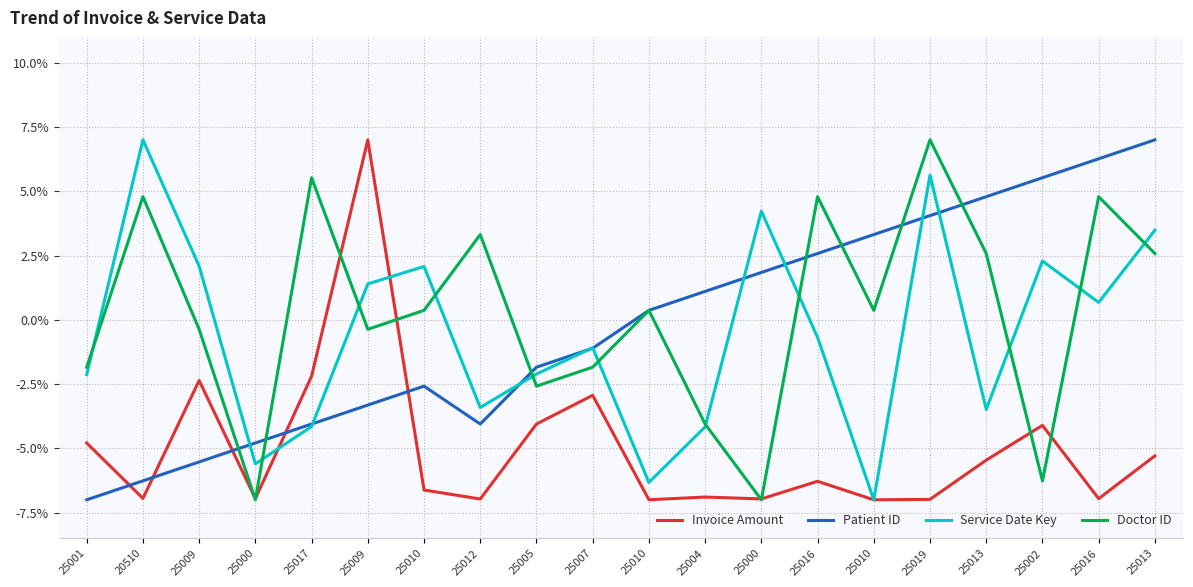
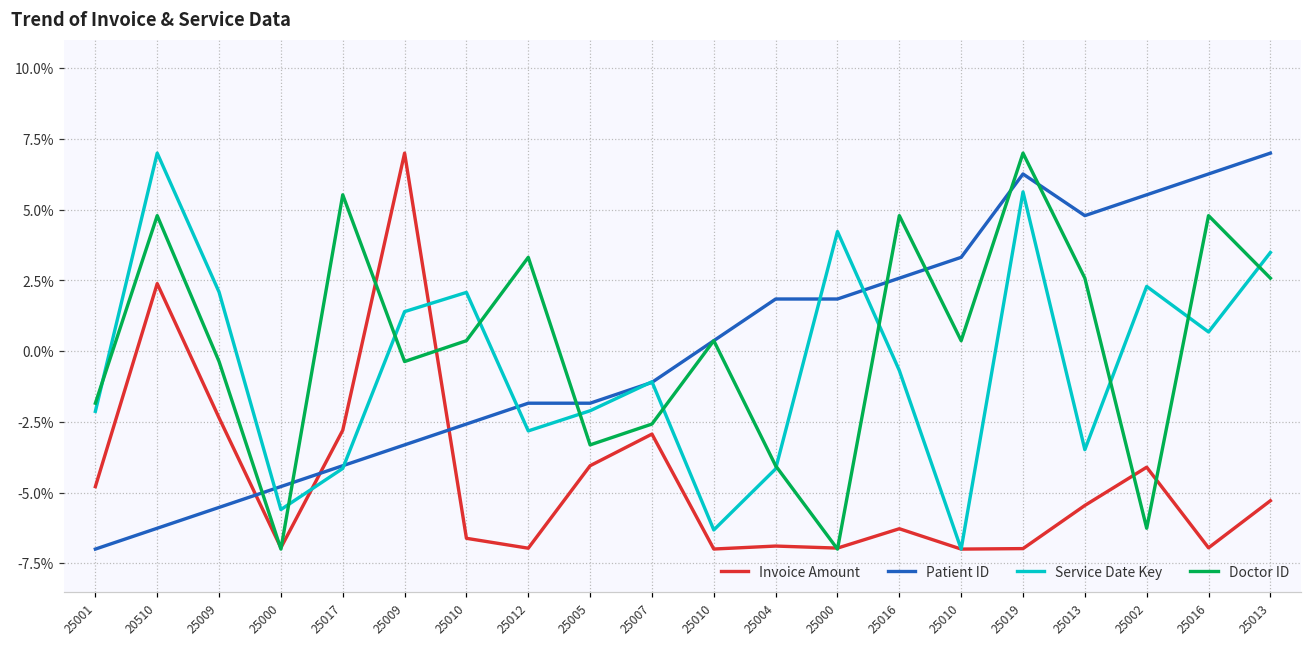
  {
    "Invoice Amount": {
      "25001": "-4.8%",
-     "20510": "-6.9%",
-     "25017": "-2.2%",
+     "20510": "2.4%",
+     "25017": "-2.8%",
      "25012": "-7.0%",
      "25005": "-4.1%",
      "25007": "-2.9%",
      "25004": "-6.9%",
      "25019": "-7.0%",
      "25002": "-4.1%"
    },
    "Patient ID": {
      "25001": "-7.0%",
      "20510": "-6.3%",
-     "25012": "-4.1%",
+     "25012": "-1.8%",
      "25005": "-1.8%",
-     "25004": "1.1%",
-     "25019": "4.1%",
+     "25004": "1.8%",
+     "25019": "6.3%",
      "25002": "5.5%"
    },
    "Service Date Key": {
      "25001": "-2.1%",
      "20510": "7.0%",
-     "25012": "-3.4%",
+     "25012": "-2.8%",
      "25005": "-2.1%",
      "25004": "-4.2%",
      "25019": "5.6%",
      "25002": "2.3%"
    },
    "Doctor ID": {
      "25001": "-1.8%",
      "20510": "4.8%",
      "25017": "5.5%",
      "25012": "3.3%",
-     "25005": "-2.6%",
-     "25007": "-1.8%",
+     "25005": "-3.3%",
+     "25007": "-2.6%",
      "25004": "-4.1%",
      "25019": "7.0%",
      "25002": "-6.3%"
    }
  }
